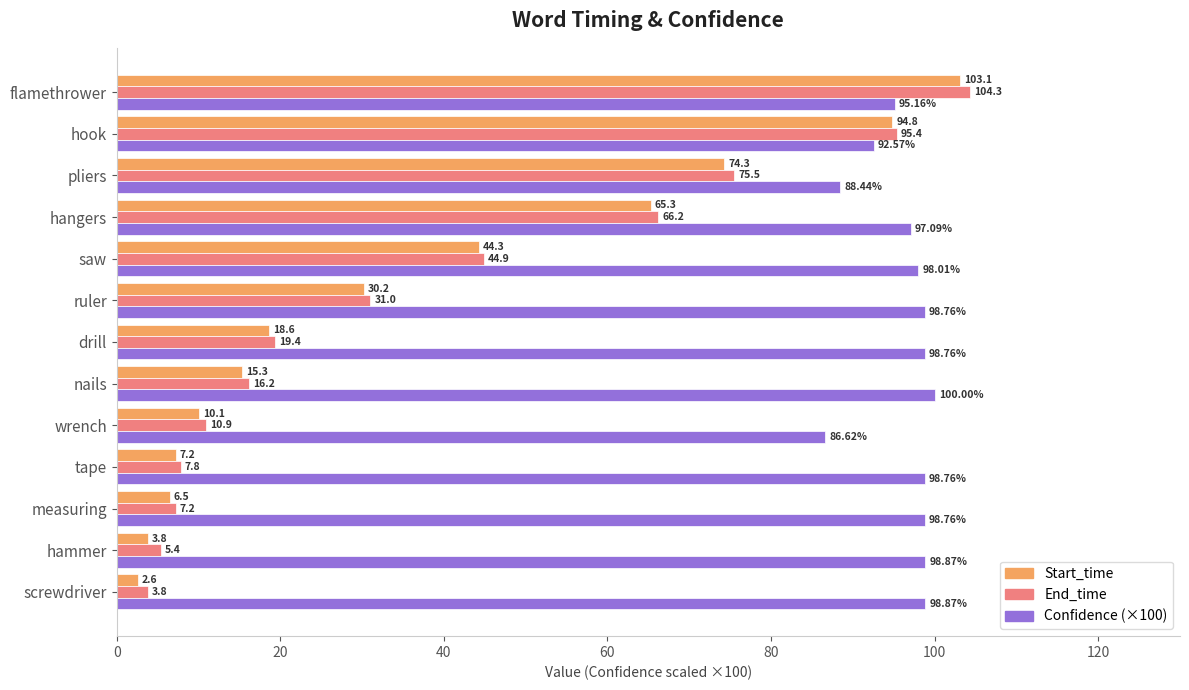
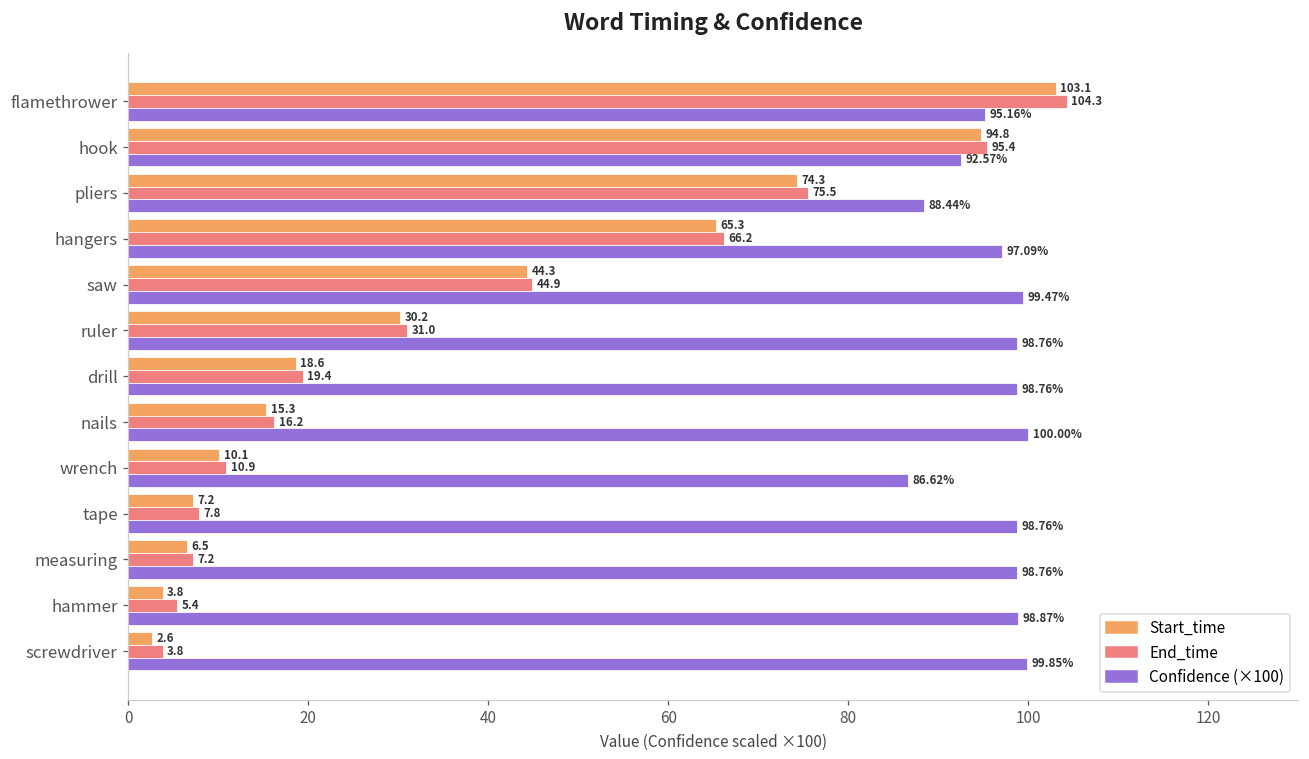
  {
    "Confidence (×100)": {
      "flamethrower": "95.16%",
      "hook": "92.57%",
      "pliers": "88.44%",
      "hangers": "97.09%",
-     "saw": "98.01%",
+     "saw": "99.47%",
      "ruler": "98.76%",
      "drill": "98.76%",
      "nails": "100.00%",
      "wrench": "86.62%",
      "tape": "98.76%",
      "measuring": "98.76%",
      "hammer": "98.87%",
-     "screwdriver": "98.87%"
+     "screwdriver": "99.85%"
    }
  }
